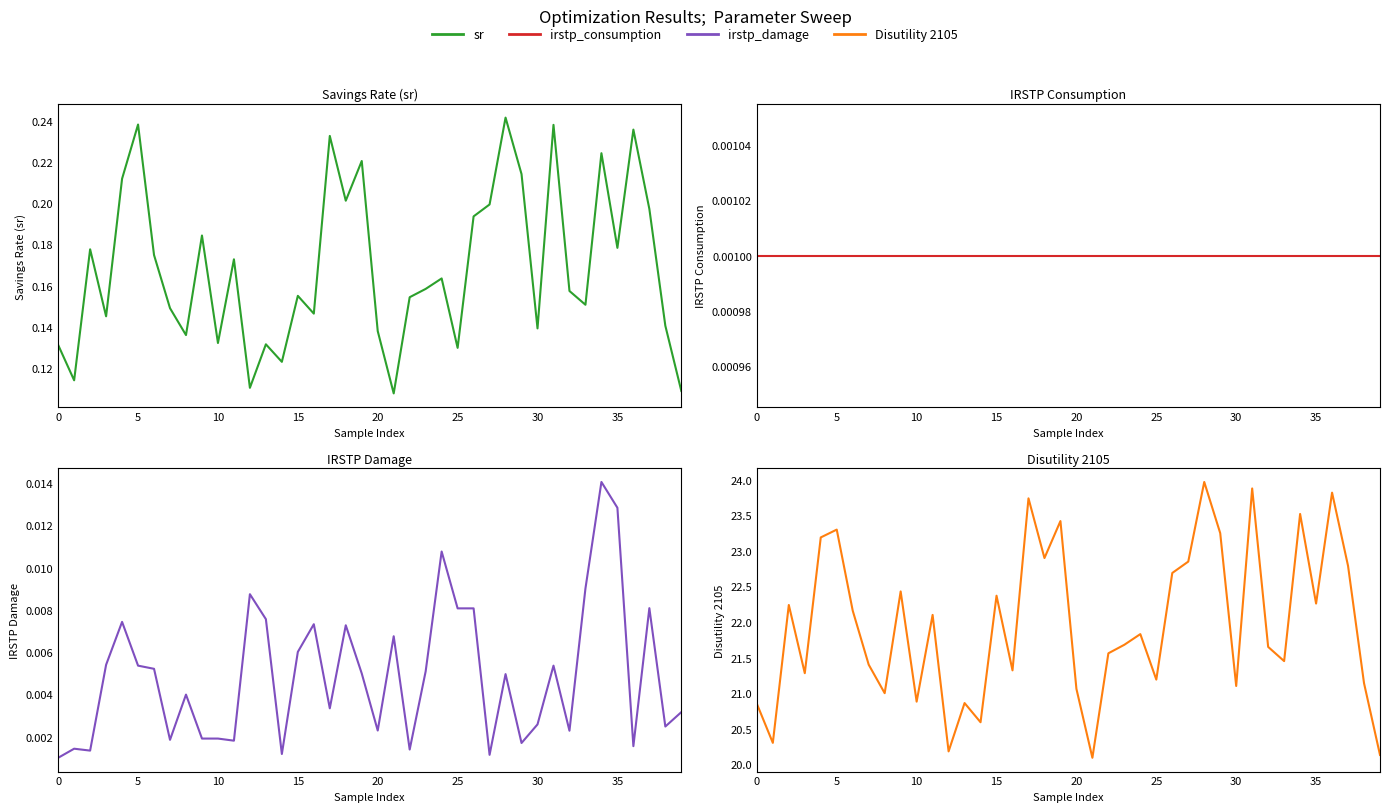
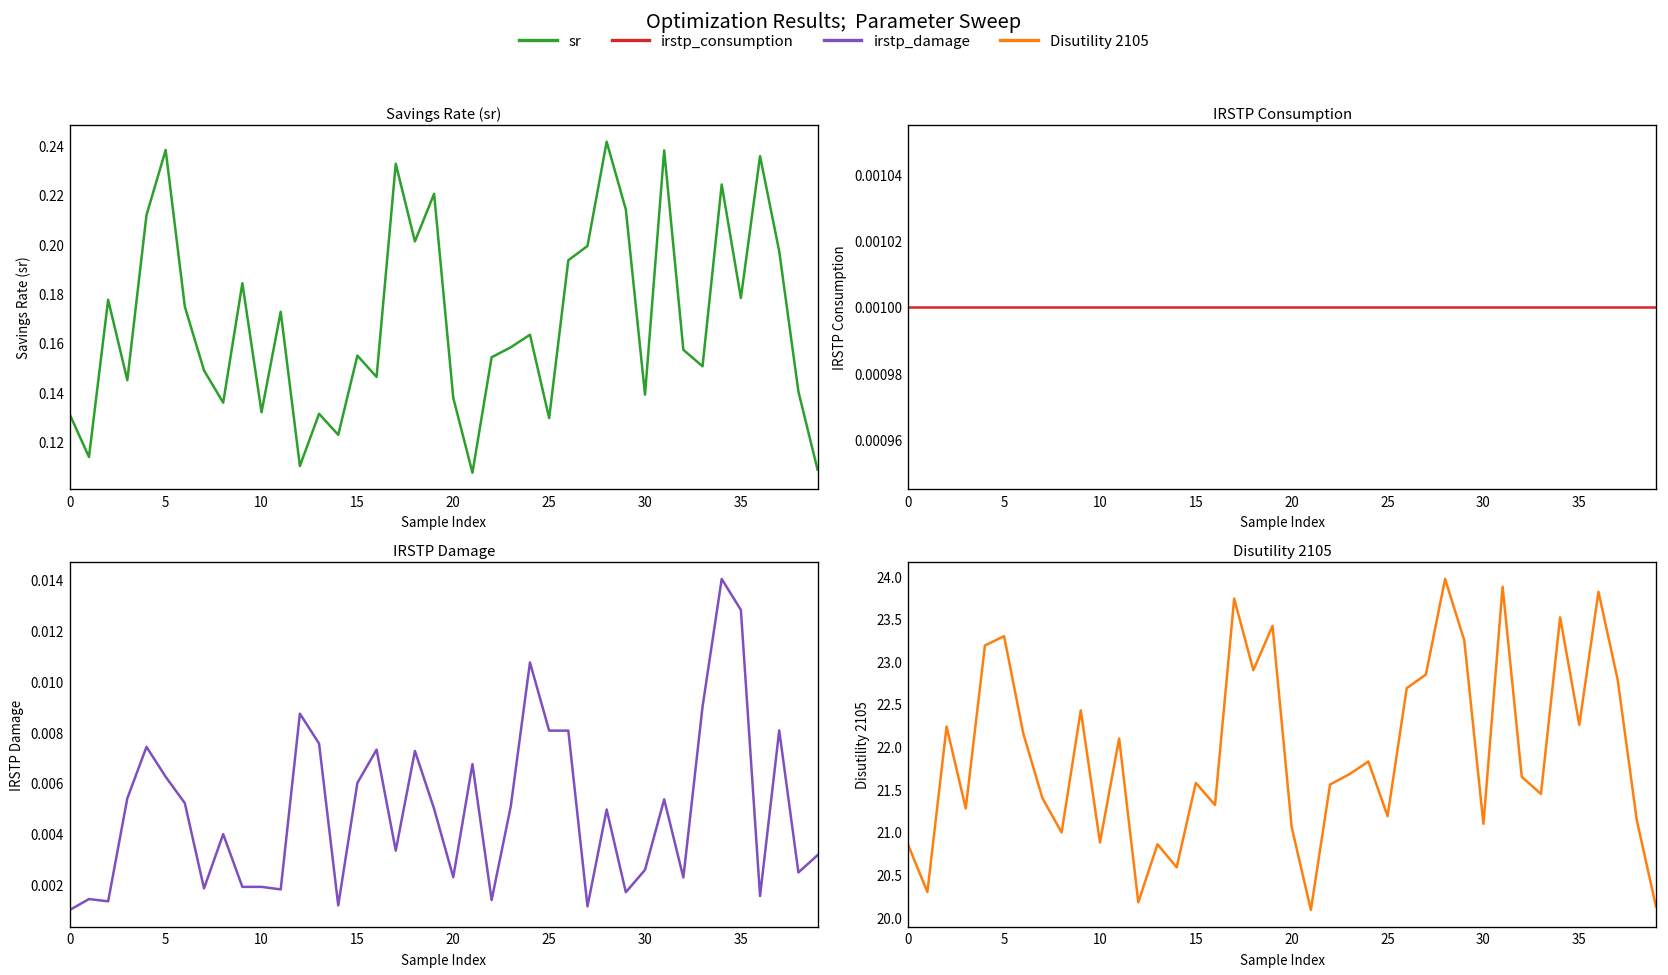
  {
    "Savings Rate (sr)": {
      "0": 0.131,
      "5": 0.238,
      "10": 0.132,
      "15": 0.155,
      "20": 0.138,
      "25": 0.130,
      "30": 0.139,
      "35": 0.178
    },
    "IRSTP Consumption": {
      "0": 0.001000,
      "5": 0.001000,
      "10": 0.001000,
      "15": 0.001000,
      "20": 0.001000,
      "25": 0.001000,
      "30": 0.001000,
      "35": 0.001000
    },
    "IRSTP Damage": {
      "0": 0.0010,
-     "5": 0.0054,
+     "5": 0.0063,
      "10": 0.0019,
      "15": 0.0060,
      "20": 0.0023,
      "25": 0.0081,
      "30": 0.0026,
      "35": 0.0128
    },
    "Disutility 2105": {
      "0": 20.9,
      "5": 23.3,
      "10": 20.9,
-     "15": 22.4,
+     "15": 21.6,
      "20": 21.1,
      "25": 21.2,
      "30": 21.1,
      "35": 22.3
    }
  }
